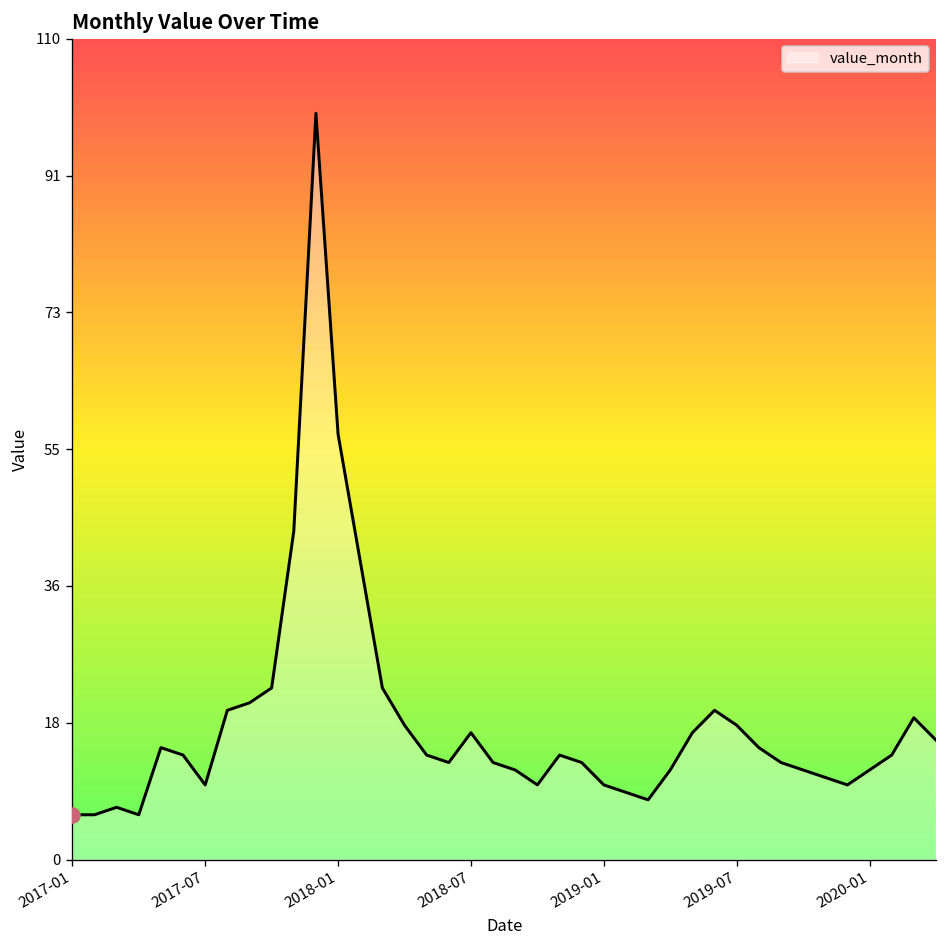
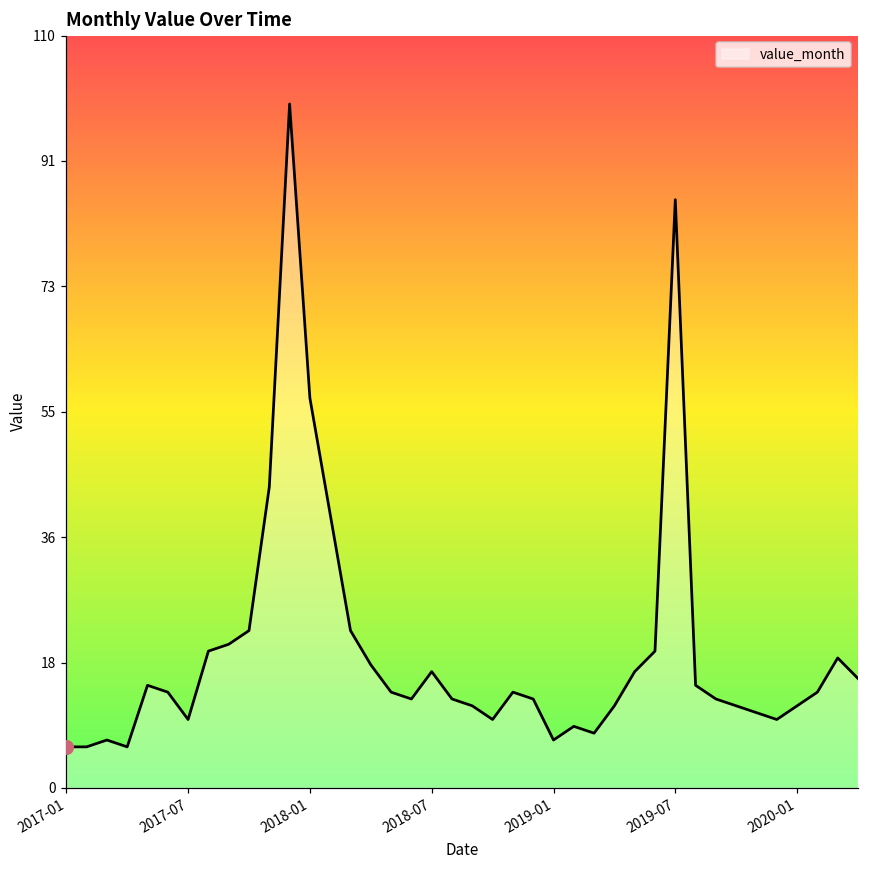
  {
    "value_month": {
      "2017-07": 10,
      "2018-01": 57,
      "2018-07": 17,
-     "2019-01": 10,
-     "2019-07": 18,
+     "2019-01": 7,
+     "2019-07": 86,
      "2020-01": 12
    }
  }
